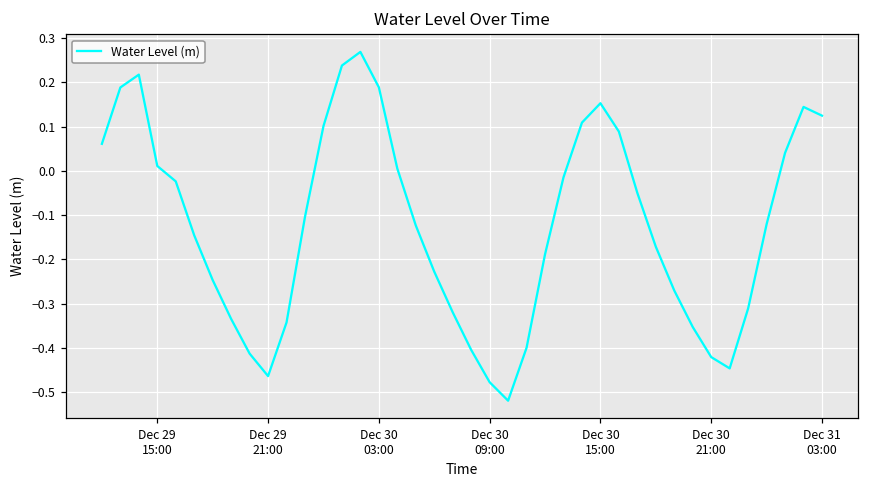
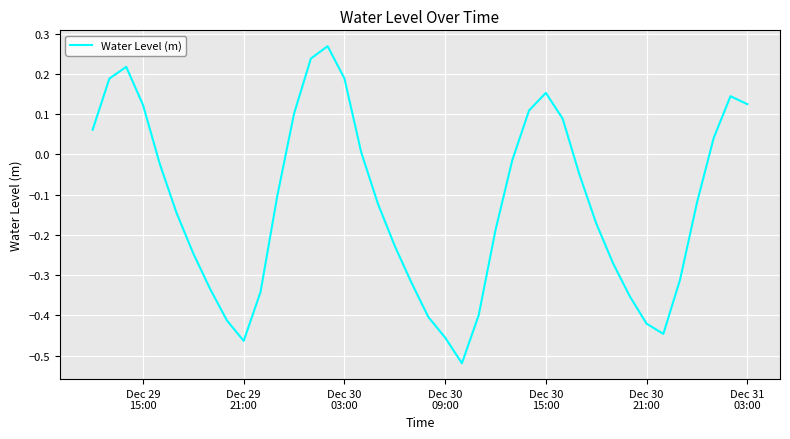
  {
-   "Dec 29 15:00": 0.01,
+   "Dec 29 15:00": 0.12,
    "Dec 29 21:00": -0.46,
    "Dec 30 03:00": 0.19,
-   "Dec 30 09:00": -0.48,
+   "Dec 30 09:00": -0.46,
    "Dec 30 15:00": 0.15,
    "Dec 30 21:00": -0.42,
    "Dec 31 03:00": 0.12
  }
